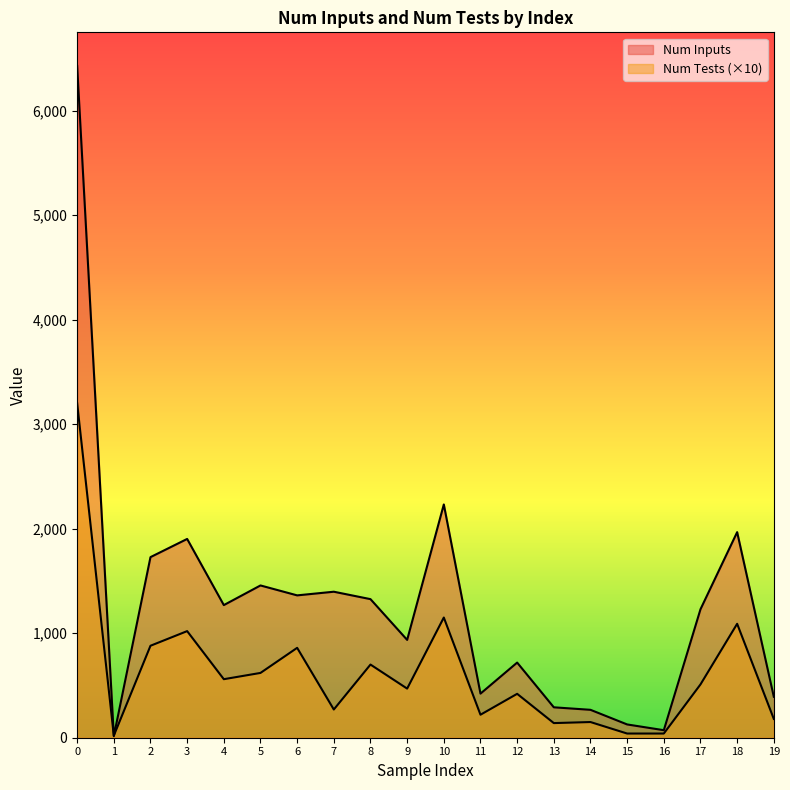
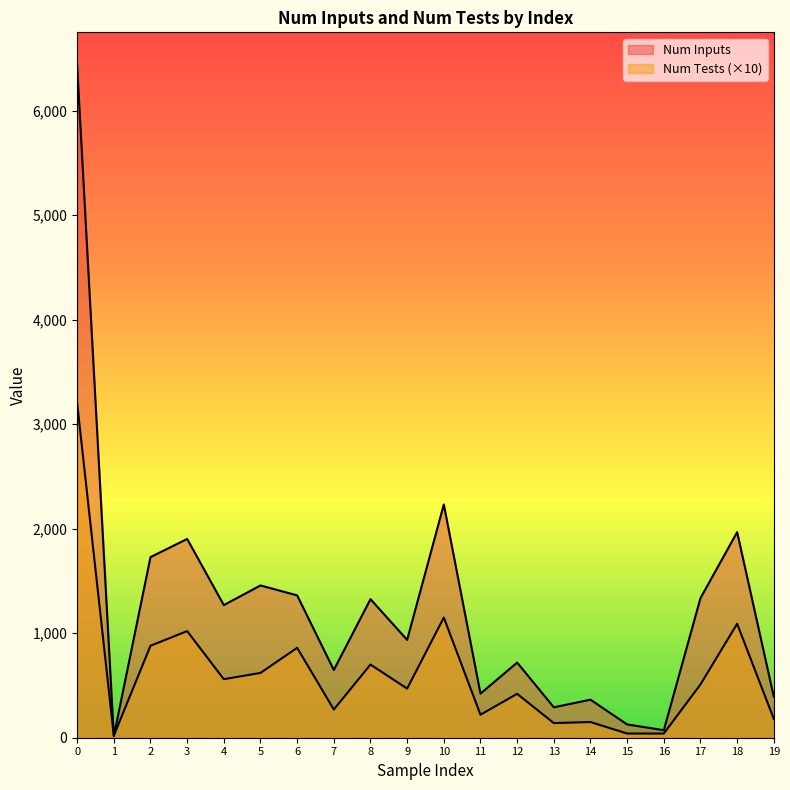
  {
    "Num Inputs": {
      "0": "6,430",
      "2": "1,730",
      "3": "1,900",
      "4": "1,270",
      "5": "1,460",
      "6": "1,360",
-     "7": "1,400",
+     "7": "650",
      "8": "1,330",
      "9": "940",
      "10": "2,230",
      "11": "420",
      "12": "720",
      "13": "290",
-     "14": "270",
+     "14": "360",
      "15": "130",
      "16": "70",
-     "17": "1,230",
+     "17": "1,340",
      "18": "1,970",
      "19": "390"
    },
    "Num Tests (×10)": {
      "0": "3,200",
      "2": "880",
      "3": "1,020",
      "4": "560",
      "5": "620",
      "6": "860",
      "7": "270",
      "8": "700",
      "9": "470",
      "10": "1,150",
      "11": "220",
      "12": "420",
      "13": "140",
      "14": "150",
      "15": "40",
      "16": "40",
      "17": "510",
      "18": "1,090",
      "19": "180"
    }
  }
